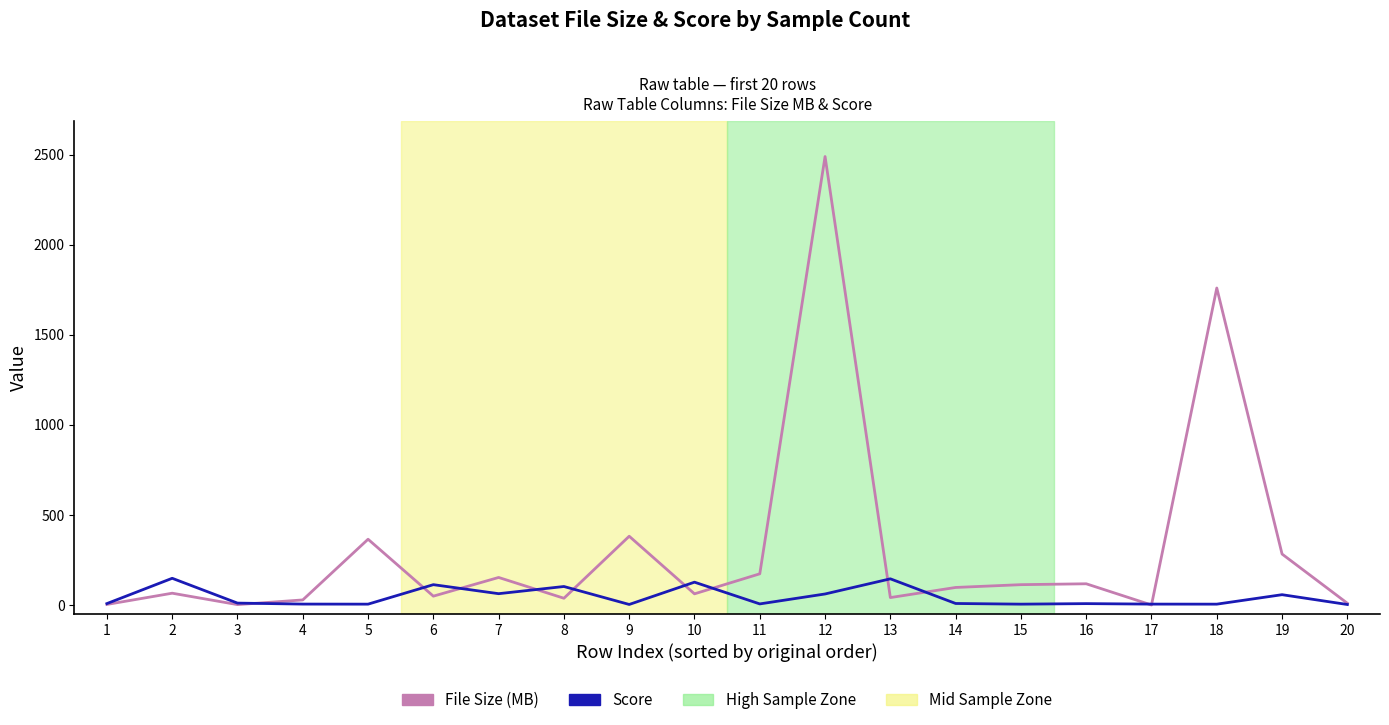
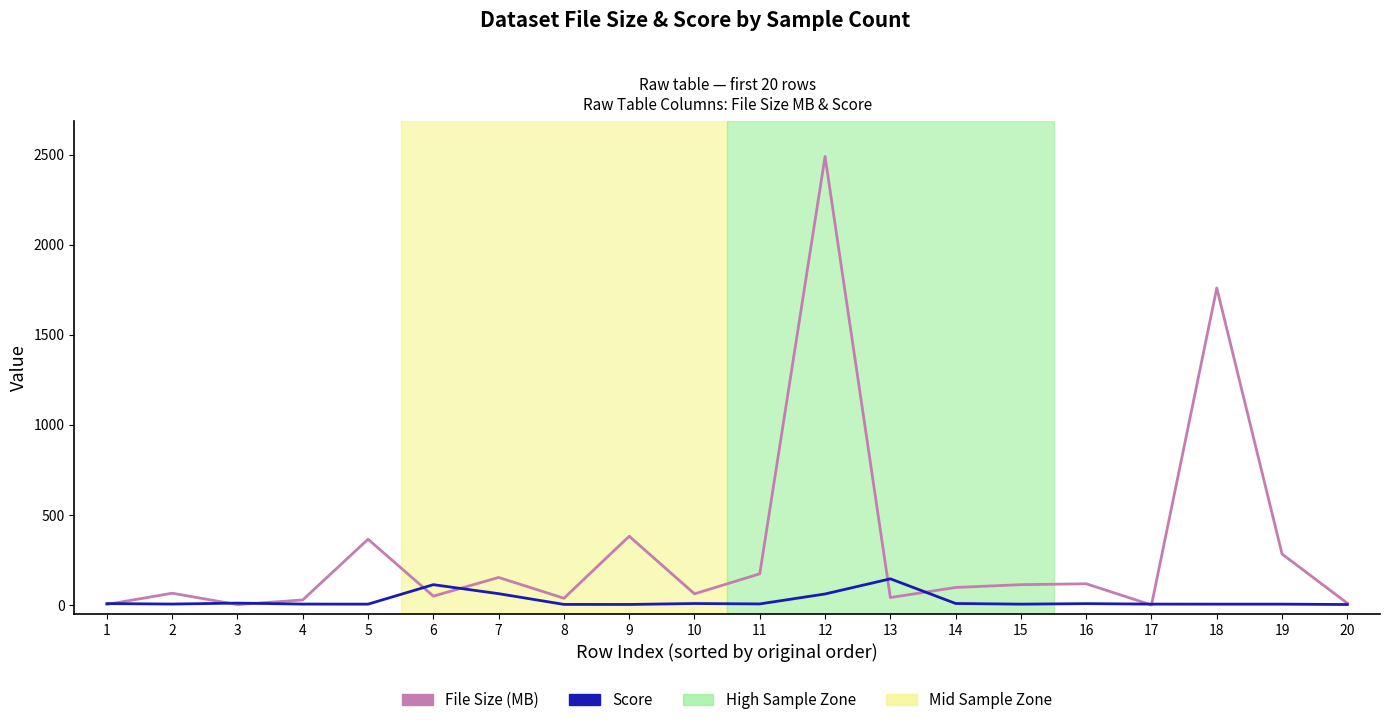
  {
    "File Size (MB)": {
      "2": 70,
      "4": 30,
      "5": 370,
      "6": 50,
      "7": 150,
      "8": 40,
      "9": 380,
      "10": 60,
      "11": 170,
      "12": 2490,
      "13": 40,
      "14": 100,
      "15": 110,
      "16": 120,
      "18": 1760,
      "19": 280
    },
    "Score": {
-     "2": 150,
+     "2": 10,
      "4": 10,
      "5": 0,
      "6": 110,
      "7": 60,
-     "8": 100,
+     "8": 0,
      "9": 0,
-     "10": 130,
+     "10": 10,
      "11": 10,
      "12": 60,
      "13": 150,
      "14": 10,
      "15": 0,
      "16": 10,
      "18": 0,
-     "19": 60
+     "19": 0
    }
  }
